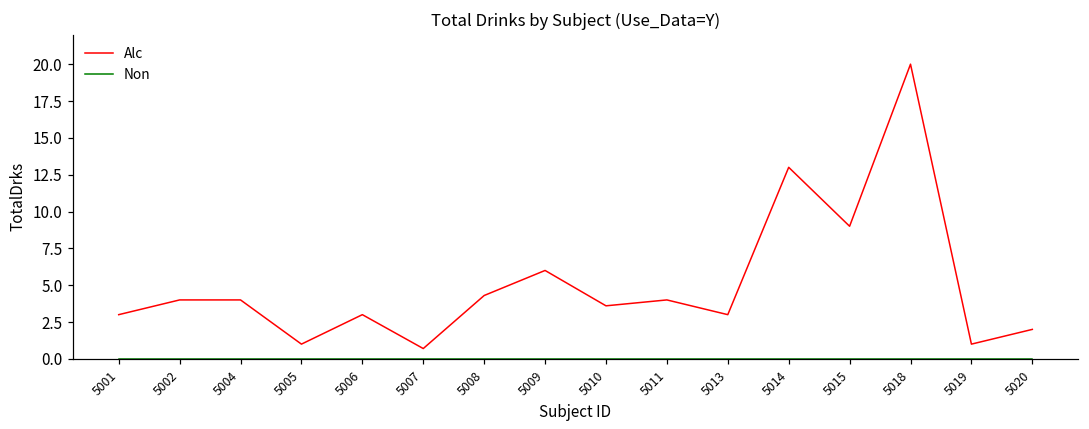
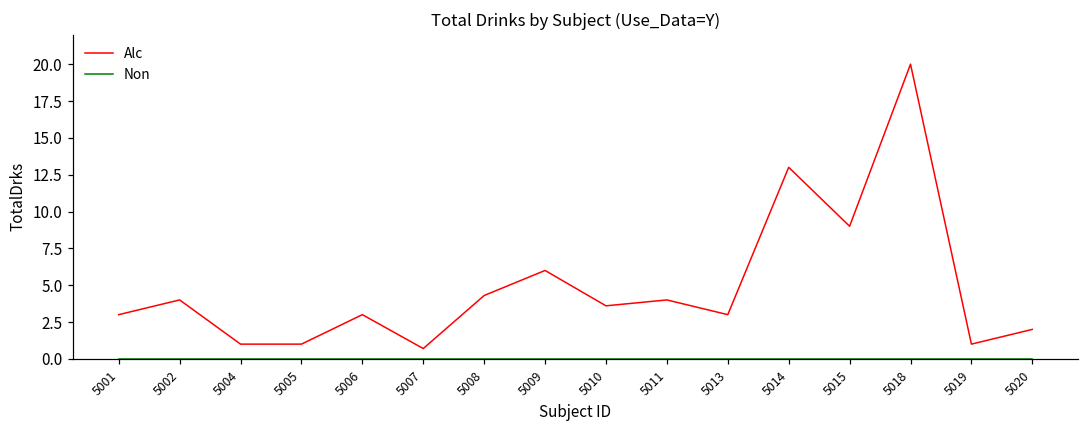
  {
    "Alc": {
      "5001": 3,
      "5002": 4,
-     "5004": 4,
+     "5004": 1,
      "5005": 1,
      "5006": 3,
      "5007": 0.7,
      "5008": 4.3,
      "5009": 6,
      "5010": 3.6,
      "5011": 4,
      "5013": 3,
      "5014": 13,
      "5015": 9,
      "5018": 20,
      "5019": 1,
      "5020": 2
    },
    "Non": {
      "5001": 0,
      "5002": 0,
      "5004": 0,
      "5005": 0,
      "5006": 0,
      "5007": 0,
      "5008": 0,
      "5009": 0,
      "5010": 0,
      "5011": 0,
      "5013": 0,
      "5014": 0,
      "5015": 0,
      "5018": 0,
      "5019": 0,
      "5020": 0
    }
  }
